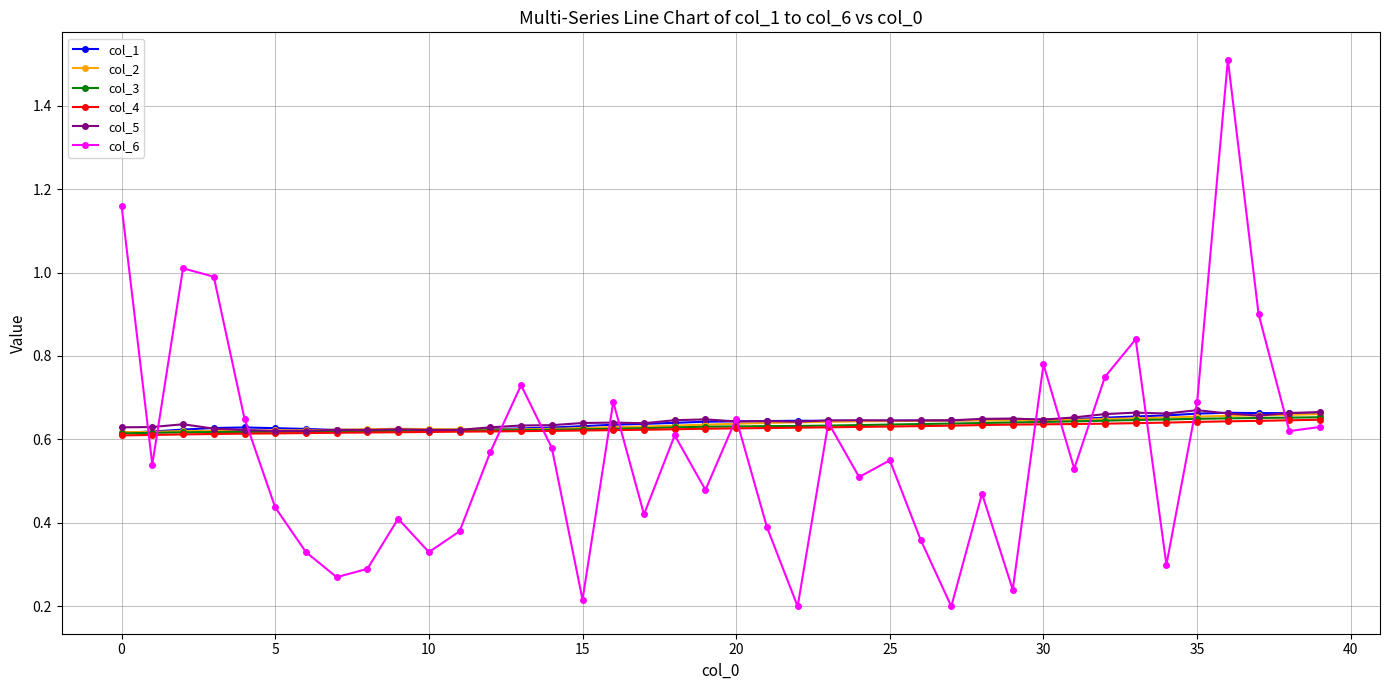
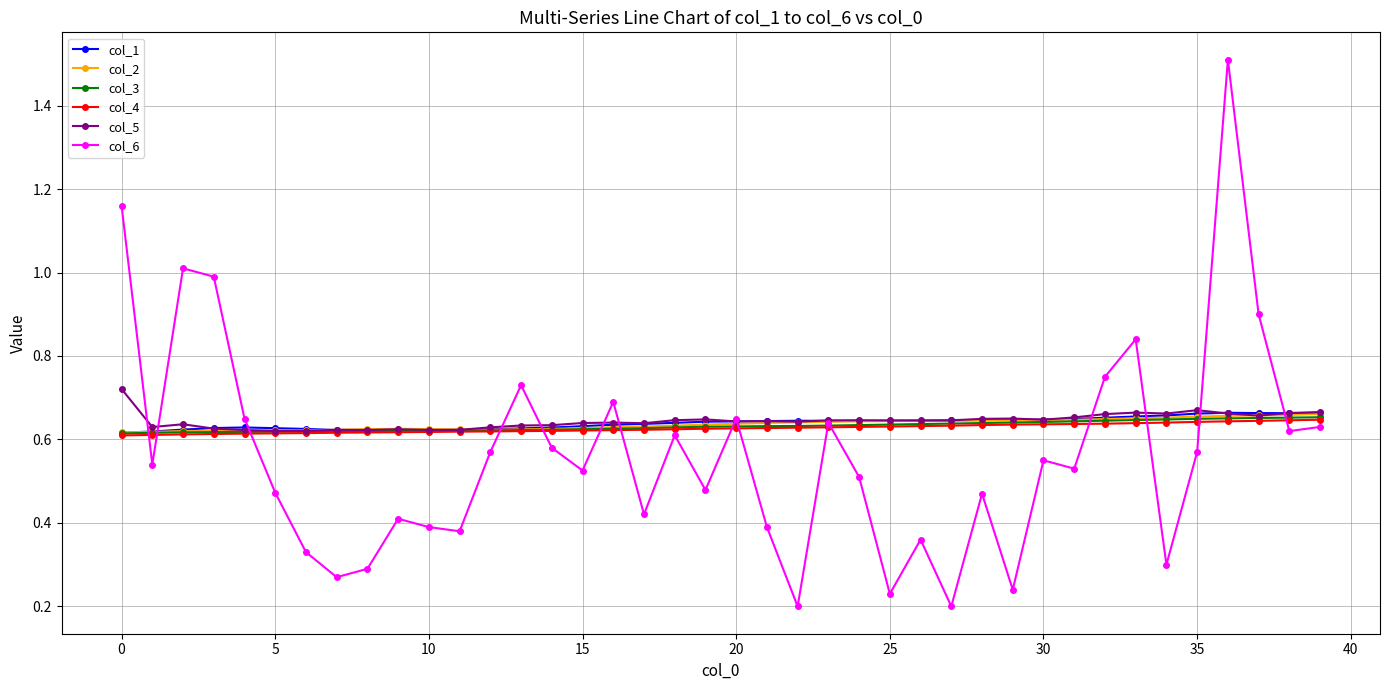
  {
    "col_1": {
      "35": 0.66
    },
    "col_4": {
      "35": 0.64
    },
    "col_5": {
-     "0": 0.63,
+     "0": 0.72,
      "15": 0.64,
      "35": 0.67
    },
    "col_6": {
      "0": 1.16,
-     "5": 0.44,
-     "10": 0.33,
-     "15": 0.22,
+     "5": 0.47,
+     "10": 0.39,
+     "15": 0.53,
      "20": 0.65,
-     "25": 0.55,
-     "30": 0.78,
-     "35": 0.69
+     "25": 0.23,
+     "30": 0.55,
+     "35": 0.57
    }
  }
